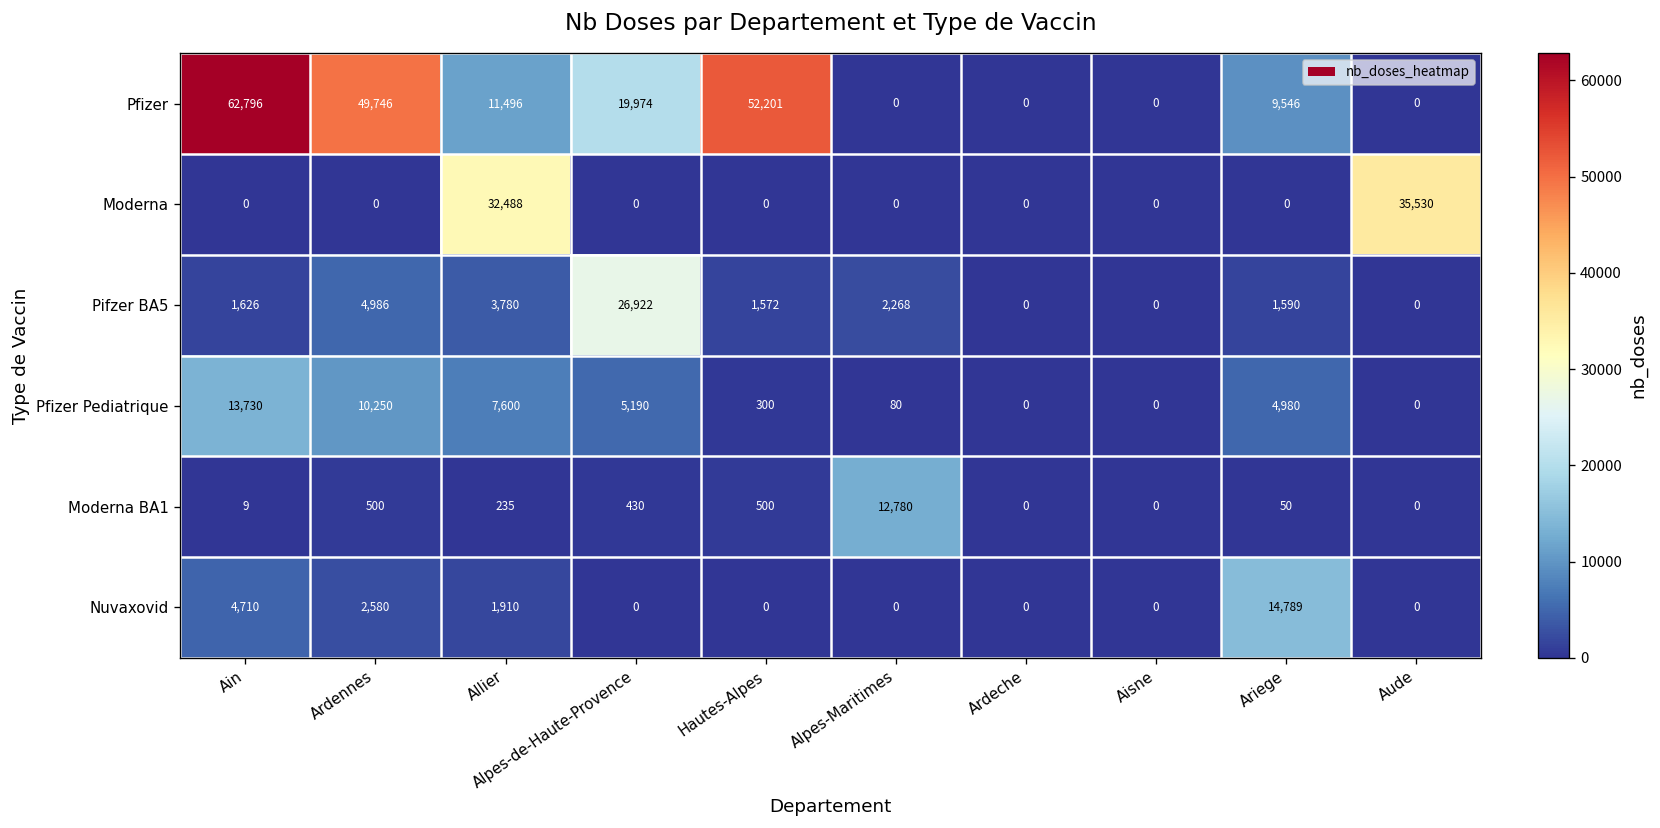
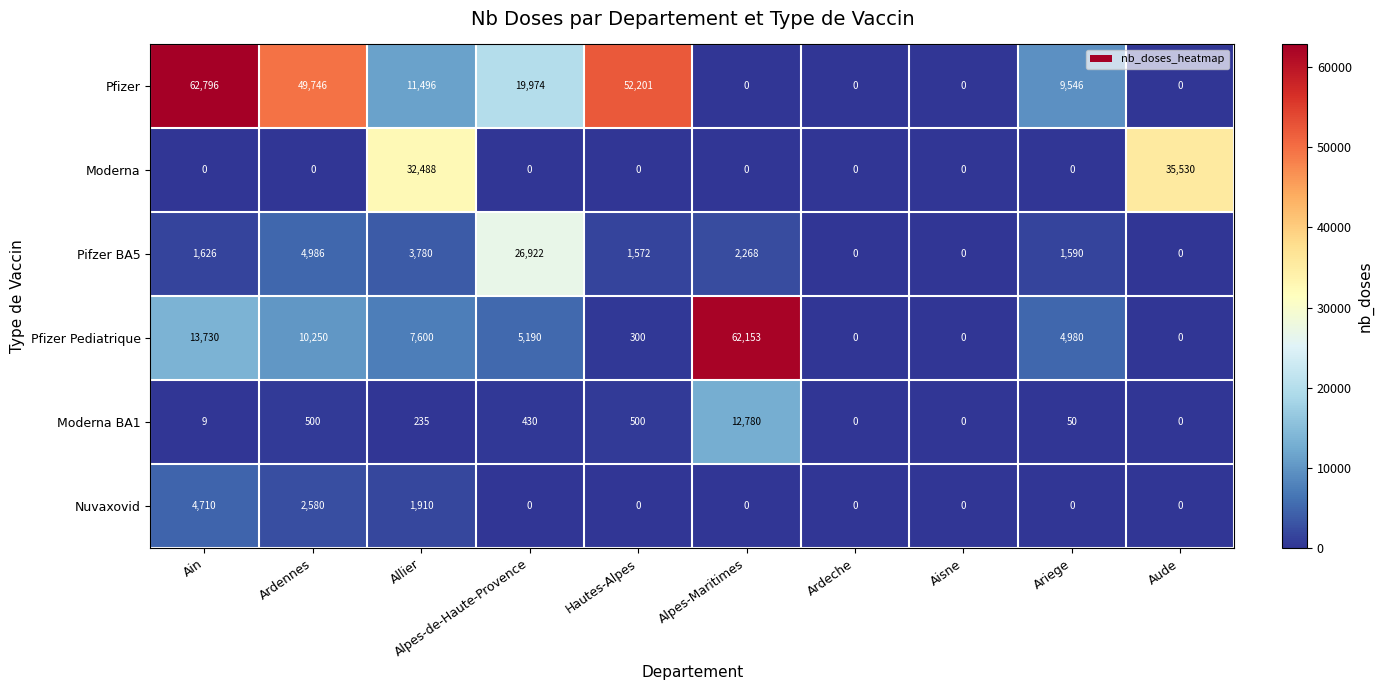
  {
    "Pfizer": {
      "Ain": "62,796",
      "Ardennes": "49,746",
      "Allier": "11,496",
      "Alpes-de-Haute-Provence": "19,974",
      "Hautes-Alpes": "52,201",
      "Alpes-Maritimes": "0",
      "Ardeche": "0",
      "Aisne": "0",
      "Ariege": "9,546",
      "Aude": "0"
    },
    "Moderna": {
      "Ain": "0",
      "Ardennes": "0",
      "Allier": "32,488",
      "Alpes-de-Haute-Provence": "0",
      "Hautes-Alpes": "0",
      "Alpes-Maritimes": "0",
      "Ardeche": "0",
      "Aisne": "0",
      "Ariege": "0",
      "Aude": "35,530"
    },
    "Pifzer BA5": {
      "Ain": "1,626",
      "Ardennes": "4,986",
      "Allier": "3,780",
      "Alpes-de-Haute-Provence": "26,922",
      "Hautes-Alpes": "1,572",
      "Alpes-Maritimes": "2,268",
      "Ardeche": "0",
      "Aisne": "0",
      "Ariege": "1,590",
      "Aude": "0"
    },
    "Pfizer Pediatrique": {
      "Ain": "13,730",
      "Ardennes": "10,250",
      "Allier": "7,600",
      "Alpes-de-Haute-Provence": "5,190",
      "Hautes-Alpes": "300",
-     "Alpes-Maritimes": "80",
+     "Alpes-Maritimes": "62,153",
      "Ardeche": "0",
      "Aisne": "0",
      "Ariege": "4,980",
      "Aude": "0"
    },
    "Moderna BA1": {
      "Ain": "9",
      "Ardennes": "500",
      "Allier": "235",
      "Alpes-de-Haute-Provence": "430",
      "Hautes-Alpes": "500",
      "Alpes-Maritimes": "12,780",
      "Ardeche": "0",
      "Aisne": "0",
      "Ariege": "50",
      "Aude": "0"
    },
    "Nuvaxovid": {
      "Ain": "4,710",
      "Ardennes": "2,580",
      "Allier": "1,910",
      "Alpes-de-Haute-Provence": "0",
      "Hautes-Alpes": "0",
      "Alpes-Maritimes": "0",
      "Ardeche": "0",
      "Aisne": "0",
-     "Ariege": "14,789",
+     "Ariege": "0",
      "Aude": "0"
    }
  }
